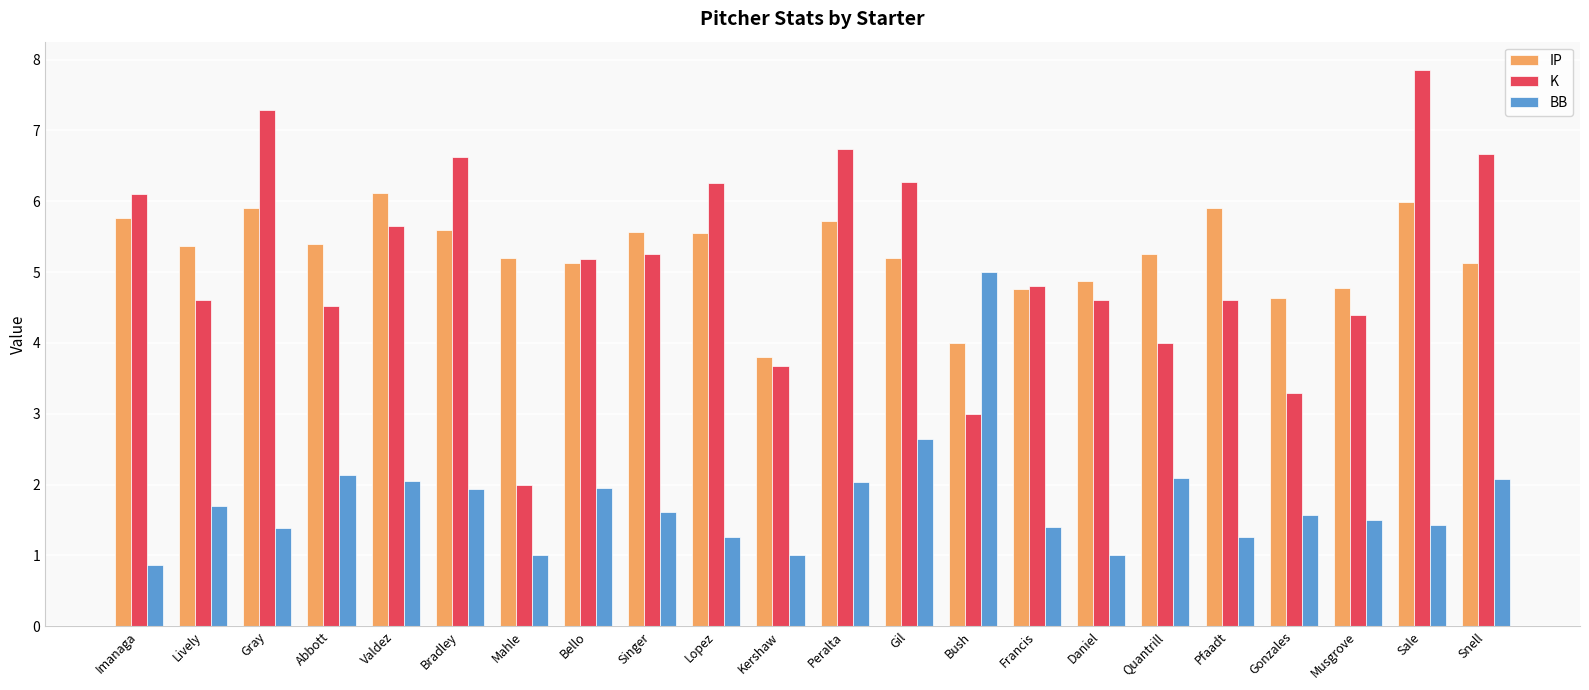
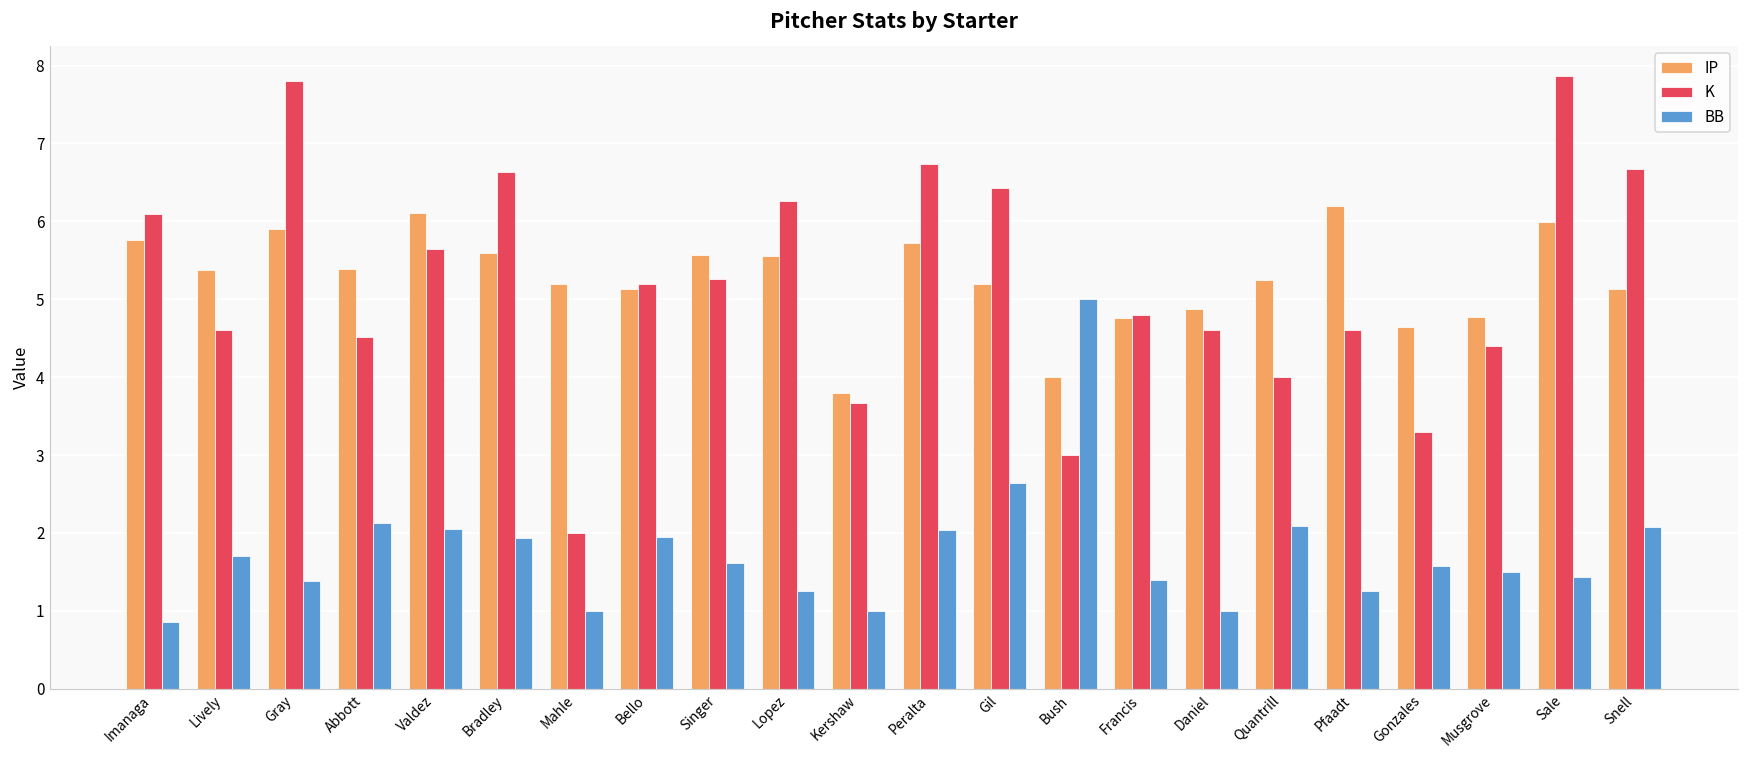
  {
    "IP": {
      "Imanaga": 5.8,
      "Lively": 5.4,
      "Gray": 5.9,
      "Abbott": 5.4,
      "Valdez": 6.1,
      "Bradley": 5.6,
      "Mahle": 5.2,
      "Bello": 5.1,
      "Singer": 5.6,
      "Lopez": 5.6,
      "Kershaw": 3.8,
      "Peralta": 5.7,
      "Gil": 5.2,
      "Bush": 4.0,
      "Francis": 4.8,
      "Daniel": 4.9,
      "Quantrill": 5.3,
-     "Pfaadt": 5.9,
+     "Pfaadt": 6.2,
      "Gonzales": 4.6,
      "Musgrove": 4.8,
      "Sale": 6.0,
      "Snell": 5.1
    },
    "K": {
      "Imanaga": 6.1,
      "Lively": 4.6,
-     "Gray": 7.3,
+     "Gray": 7.8,
      "Abbott": 4.5,
      "Valdez": 5.7,
      "Bradley": 6.6,
      "Mahle": 2.0,
      "Bello": 5.2,
      "Singer": 5.3,
      "Lopez": 6.3,
      "Kershaw": 3.7,
      "Peralta": 6.7,
-     "Gil": 6.3,
+     "Gil": 6.4,
      "Bush": 3.0,
      "Francis": 4.8,
      "Daniel": 4.6,
      "Quantrill": 4.0,
      "Pfaadt": 4.6,
      "Gonzales": 3.3,
      "Musgrove": 4.4,
      "Sale": 7.9,
      "Snell": 6.7
    },
    "BB": {
      "Imanaga": 0.9,
      "Lively": 1.7,
      "Gray": 1.4,
      "Abbott": 2.1,
      "Valdez": 2.1,
      "Bradley": 1.9,
      "Mahle": 1.0,
      "Bello": 2.0,
      "Singer": 1.6,
      "Lopez": 1.3,
      "Kershaw": 1.0,
      "Peralta": 2.0,
      "Gil": 2.6,
      "Bush": 5.0,
      "Francis": 1.4,
      "Daniel": 1.0,
      "Quantrill": 2.1,
      "Pfaadt": 1.3,
      "Gonzales": 1.6,
      "Musgrove": 1.5,
      "Sale": 1.4,
      "Snell": 2.1
    }
  }
